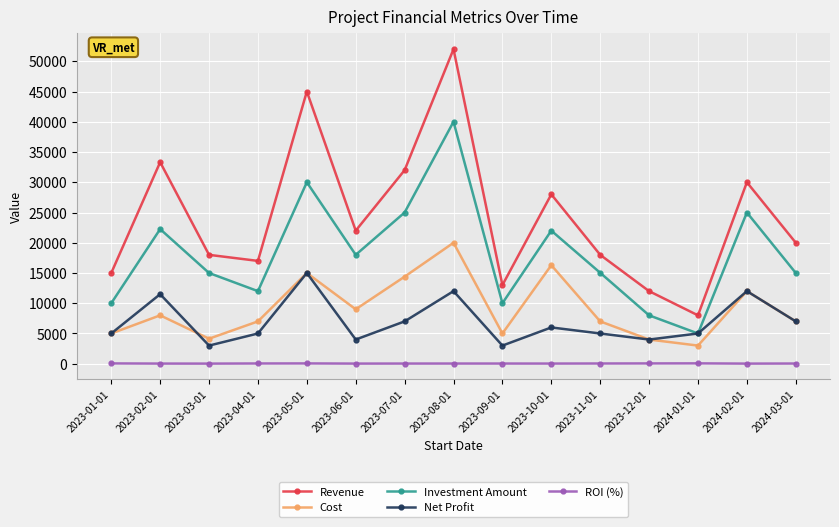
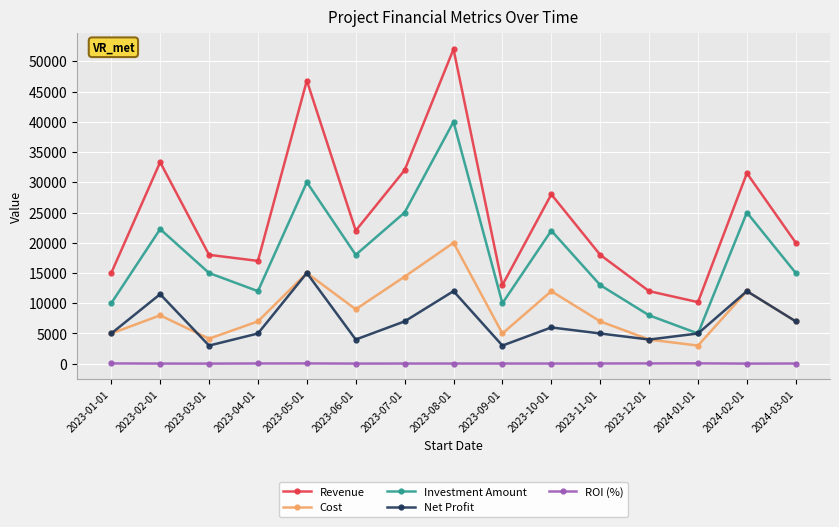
  {
    "Revenue": {
      "2023-01-01": 15000,
      "2023-02-01": 33000,
      "2023-03-01": 18000,
      "2023-04-01": 17000,
-     "2023-05-01": 45000,
+     "2023-05-01": 47000,
      "2023-06-01": 22000,
      "2023-07-01": 32000,
      "2023-08-01": 52000,
      "2023-09-01": 13000,
      "2023-10-01": 28000,
      "2023-11-01": 18000,
      "2023-12-01": 12000,
-     "2024-01-01": 8000,
-     "2024-02-01": 30000,
+     "2024-01-01": 10000,
+     "2024-02-01": 31000,
      "2024-03-01": 20000
    },
    "Cost": {
      "2023-02-01": 8000,
      "2023-03-01": 4000,
      "2023-04-01": 7000,
      "2023-06-01": 9000,
      "2023-07-01": 14000,
      "2023-08-01": 20000,
      "2023-09-01": 5000,
-     "2023-10-01": 16000,
+     "2023-10-01": 12000,
      "2023-11-01": 7000,
      "2024-01-01": 3000
    },
    "Investment Amount": {
      "2023-01-01": 10000,
      "2023-02-01": 22000,
      "2023-03-01": 15000,
      "2023-04-01": 12000,
      "2023-05-01": 30000,
      "2023-06-01": 18000,
      "2023-07-01": 25000,
      "2023-08-01": 40000,
      "2023-09-01": 10000,
      "2023-10-01": 22000,
-     "2023-11-01": 15000,
+     "2023-11-01": 13000,
      "2023-12-01": 8000,
      "2024-02-01": 25000,
      "2024-03-01": 15000
    },
    "Net Profit": {
      "2023-02-01": 11000,
      "2023-03-01": 3000,
      "2023-04-01": 5000,
      "2023-06-01": 4000,
      "2023-07-01": 7000,
      "2023-08-01": 12000,
      "2023-09-01": 3000,
      "2023-10-01": 6000,
      "2023-11-01": 5000
    },
    "ROI (%)": {
      "2023-01-01": 0,
      "2023-02-01": 0,
      "2023-03-01": 0,
      "2023-04-01": 0,
      "2023-05-01": 0,
      "2023-06-01": 0,
      "2023-07-01": 0,
      "2023-08-01": 0,
      "2023-09-01": 0,
      "2023-10-01": 0,
      "2023-11-01": 0,
      "2023-12-01": 0,
      "2024-01-01": 0,
      "2024-02-01": 0,
      "2024-03-01": 0
    }
  }
